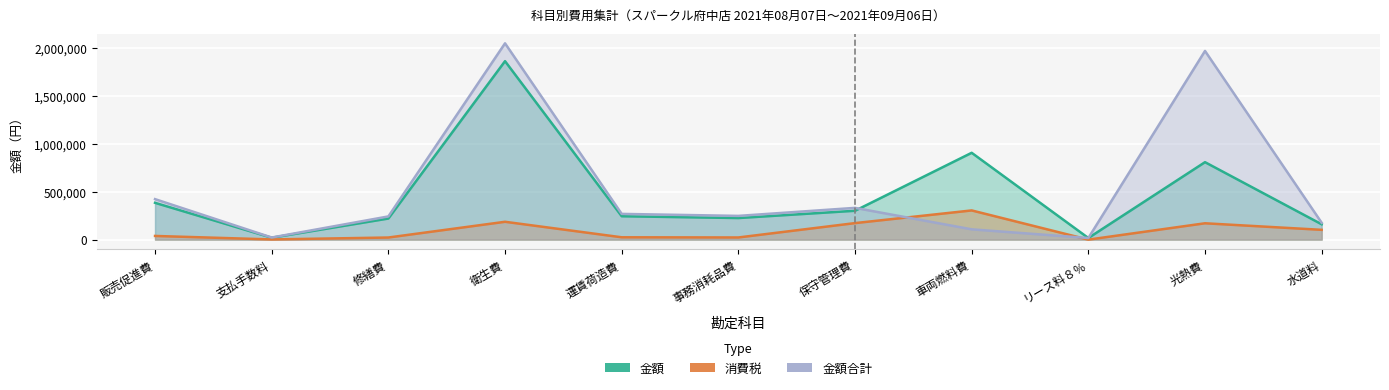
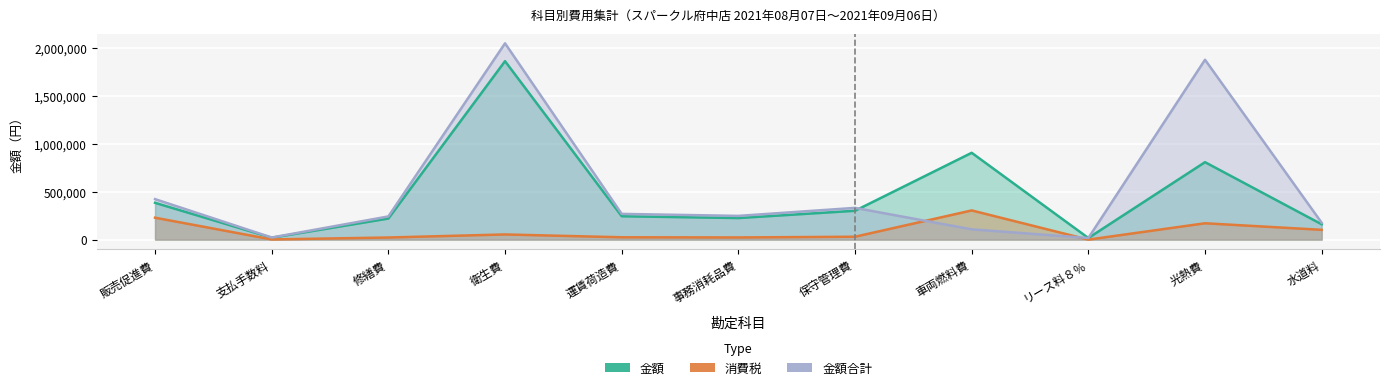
  {
    "金額": {
      "販売促進費": "400,000",
      "衛生費": "1,900,000",
      "保守管理費": "300,000",
      "車両燃料費": "900,000",
      "光熱費": "800,000"
    },
    "消費税": {
-     "販売促進費": "0",
+     "販売促進費": "200,000",
      "修繕費": "0",
-     "衛生費": "200,000",
+     "衛生費": "100,000",
      "運賃荷造費": "0",
      "事務消耗品費": "0",
-     "保守管理費": "200,000",
+     "保守管理費": "0",
      "車両燃料費": "300,000",
      "光熱費": "200,000",
      "水道料": "100,000"
    },
    "金額合計": {
      "販売促進費": "400,000",
      "衛生費": "2,100,000",
      "保守管理費": "300,000",
      "車両燃料費": "100,000",
-     "光熱費": "2,000,000"
+     "光熱費": "1,900,000"
    }
  }
